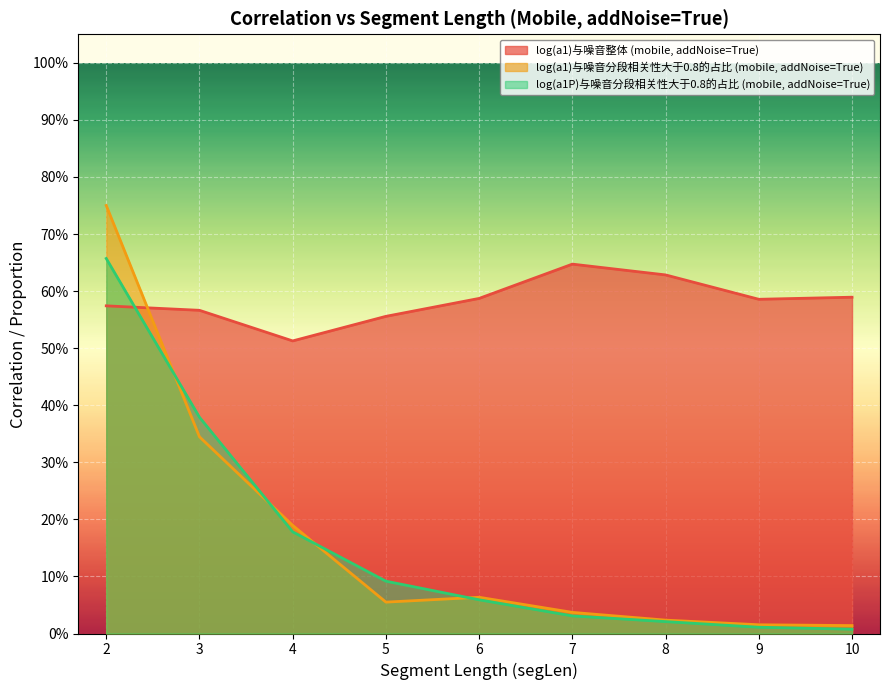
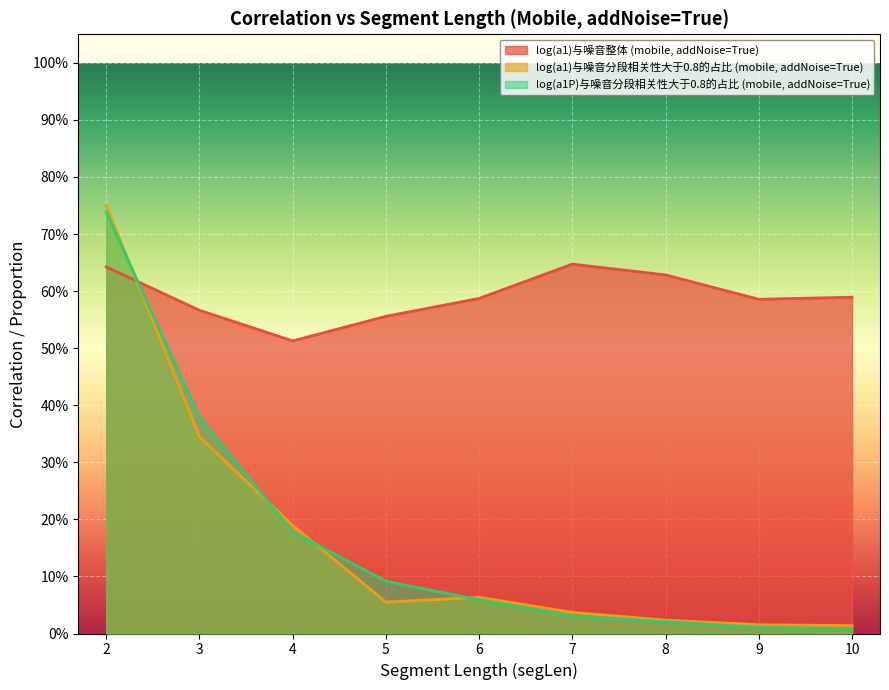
  {
    "log(a1)与噪音整体 (mobile, addNoise=True)": {
-     "2": "57%",
+     "2": "64%",
      "3": "57%",
      "4": "51%",
      "5": "56%",
      "6": "59%",
      "7": "65%",
      "8": "63%",
      "9": "59%",
      "10": "59%"
    },
    "log(a1)与噪音分段相关性大于0.8的占比 (mobile, addNoise=True)": {
      "2": "75%",
      "3": "34%",
      "4": "19%",
      "5": "6%",
      "7": "4%",
      "10": "1%"
    },
    "log(a1P)与噪音分段相关性大于0.8的占比 (mobile, addNoise=True)": {
-     "2": "66%",
+     "2": "74%",
      "3": "38%",
      "4": "18%",
      "5": "9%",
      "7": "3%",
      "10": "1%"
    }
  }
